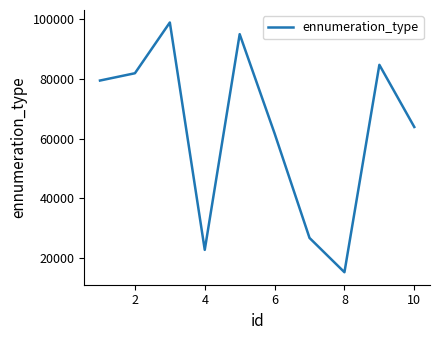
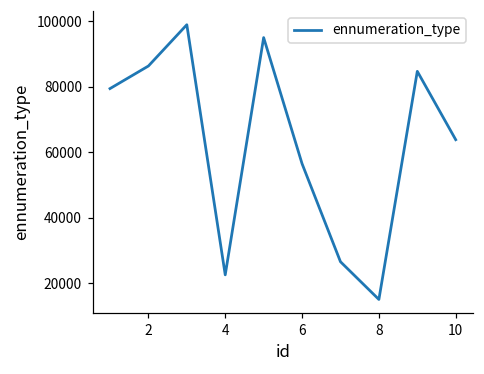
  {
-   "2": 82000,
+   "2": 86000,
    "4": 23000,
-   "6": 62000,
+   "6": 57000,
    "8": 15000,
    "10": 64000
  }
